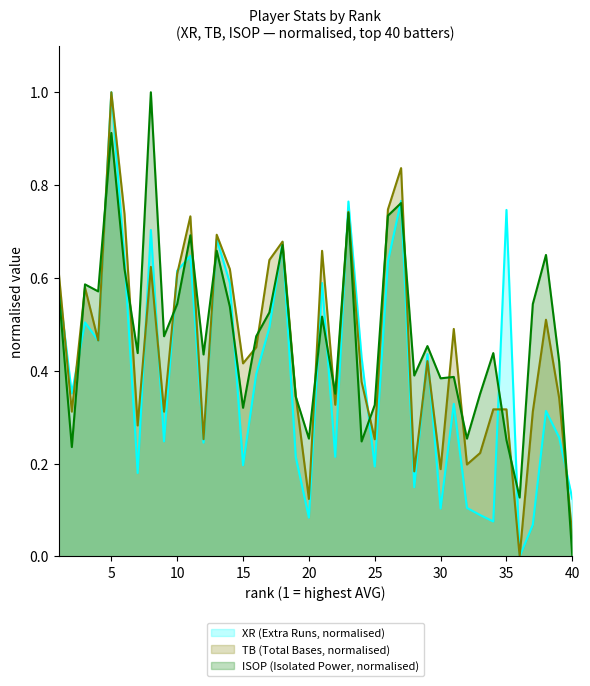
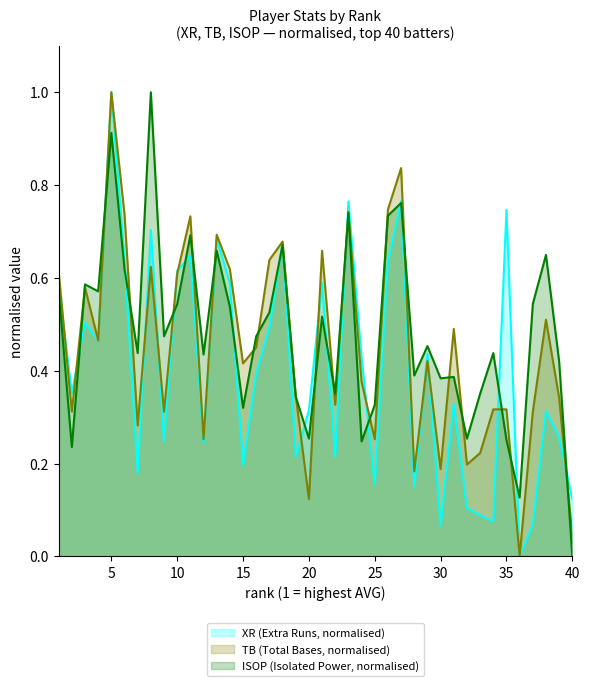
  {
    "XR (Extra Runs, normalised)": {
      "10": 0.62,
      "15": 0.20,
-     "20": 0.08,
-     "25": 0.19,
-     "30": 0.10,
+     "20": 0.31,
+     "25": 0.15,
+     "30": 0.07,
      "35": 0.75,
      "40": 0.12
    }
  }
